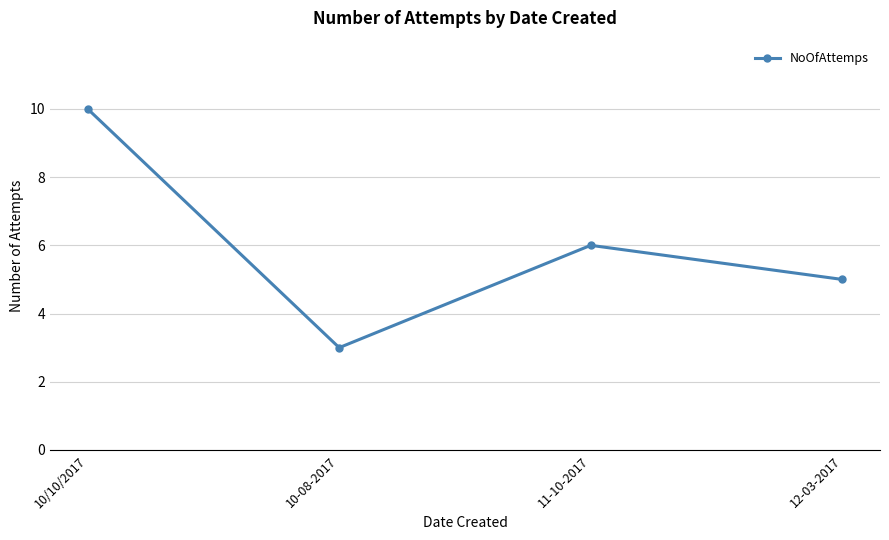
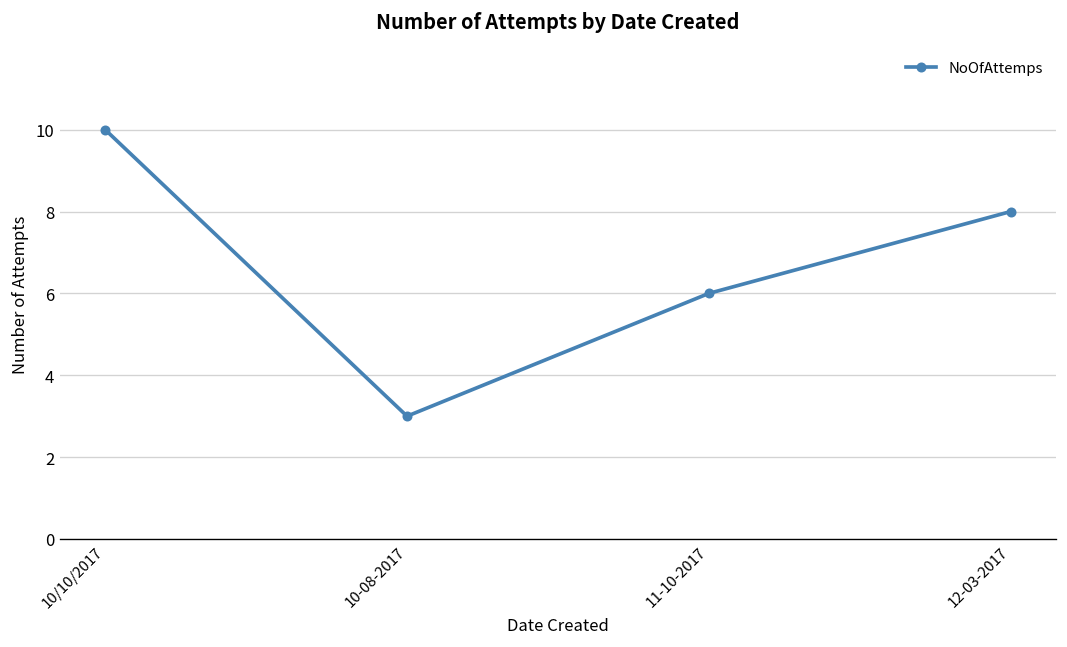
  {
    "10/10/2017": 10,
    "10-08-2017": 3,
    "11-10-2017": 6,
-   "12-03-2017": 5
+   "12-03-2017": 8
  }
